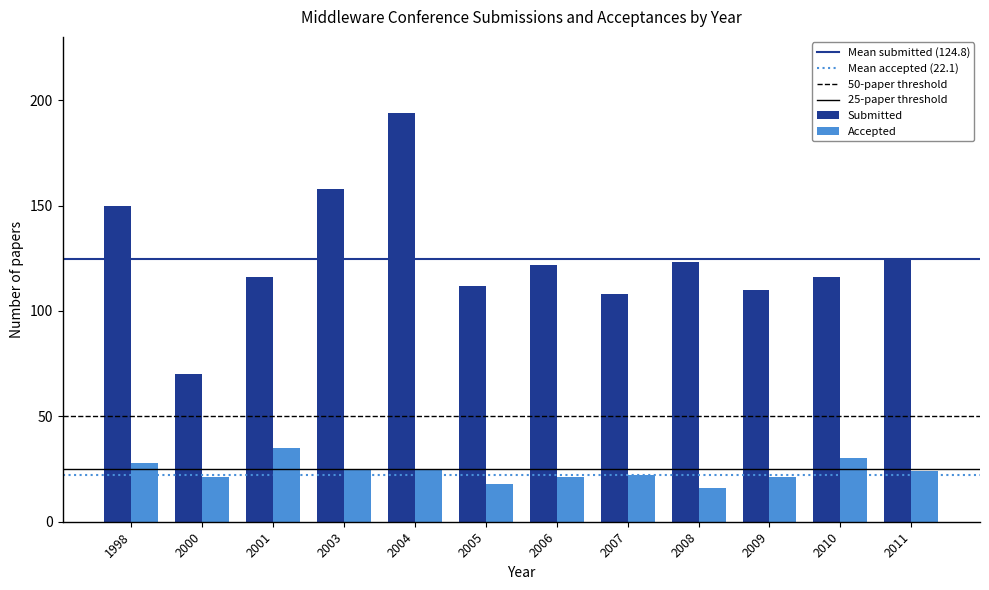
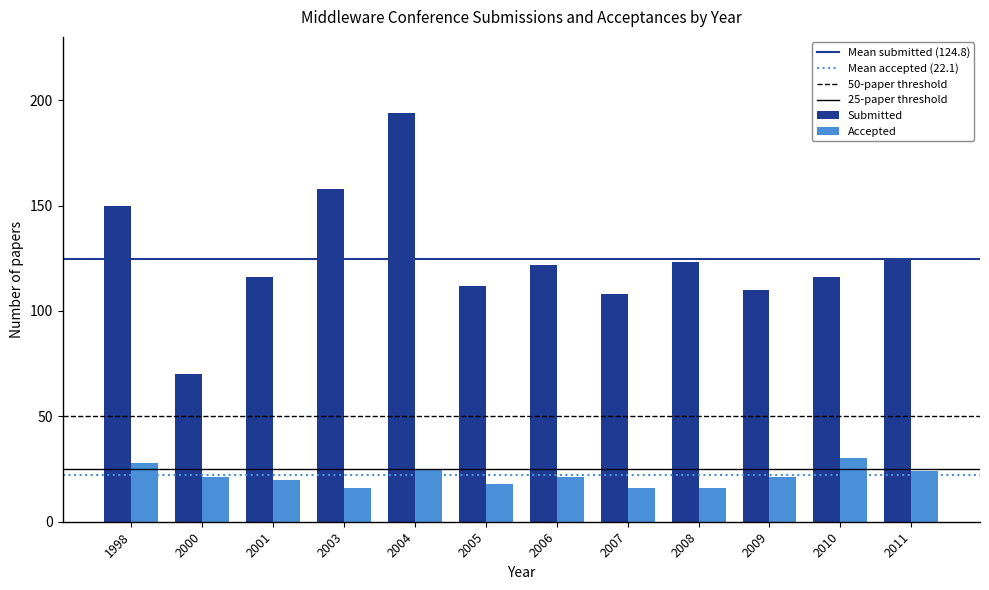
  {
    "Submitted": {
      "1998": 150,
      "2000": 70,
      "2001": 116,
      "2003": 158,
      "2004": 194,
      "2005": 112,
      "2006": 122,
      "2007": 108,
      "2008": 123,
      "2009": 110,
      "2010": 116,
      "2011": 125
    },
    "Accepted": {
      "1998": 28,
      "2000": 21,
-     "2001": 35,
-     "2003": 25,
+     "2001": 20,
+     "2003": 16,
      "2004": 25,
      "2005": 18,
      "2006": 21,
-     "2007": 22,
+     "2007": 16,
      "2008": 16,
      "2009": 21,
      "2010": 30,
      "2011": 24
    }
  }
